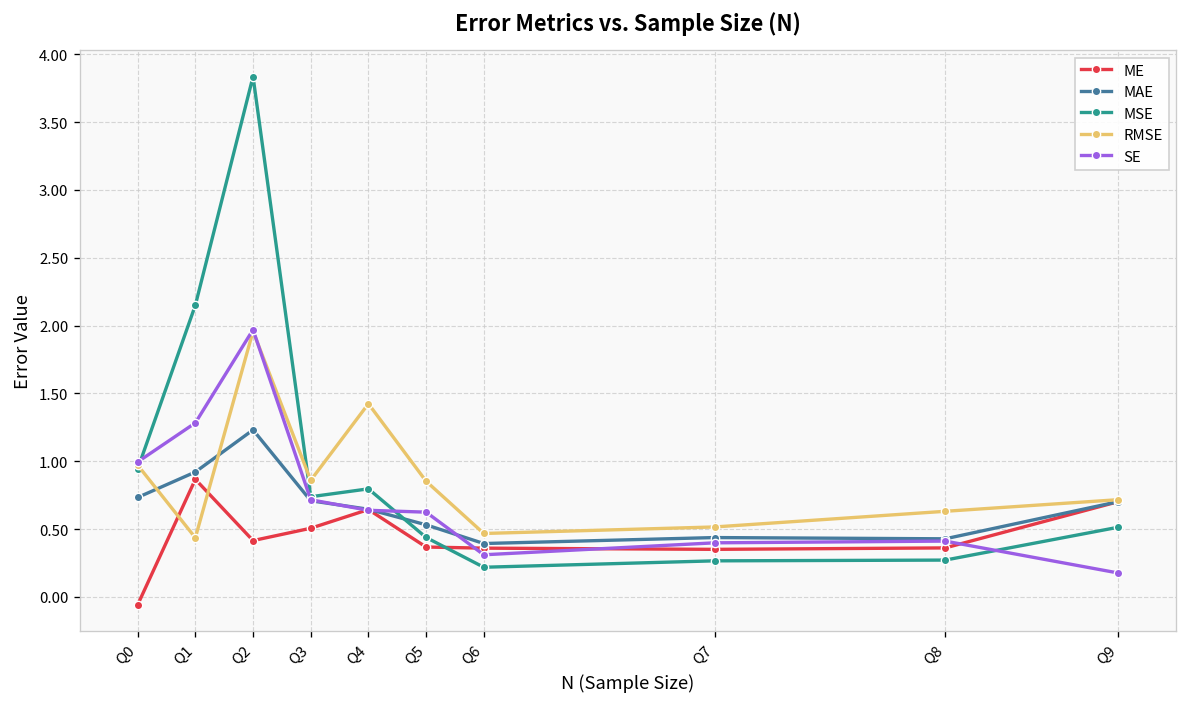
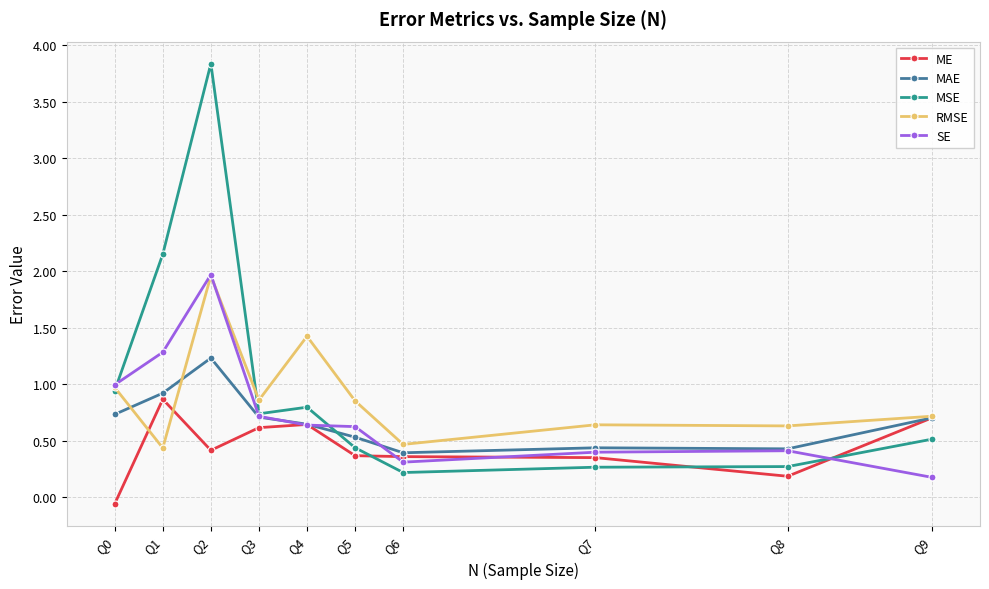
  {
    "ME": {
      "Q0": -0.06,
      "Q1": 0.87,
      "Q2": 0.41,
-     "Q3": 0.51,
+     "Q3": 0.62,
      "Q5": 0.37,
      "Q6": 0.36,
      "Q7": 0.35,
-     "Q8": 0.36
+     "Q8": 0.19
    },
    "RMSE": {
      "Q0": 0.97,
      "Q1": 0.44,
      "Q3": 0.86,
      "Q4": 1.42,
      "Q5": 0.85,
      "Q6": 0.47,
-     "Q7": 0.52,
+     "Q7": 0.64,
      "Q8": 0.63
    },
    "SE": {
      "Q0": 0.99,
      "Q1": 1.28,
      "Q5": 0.62,
      "Q6": 0.31,
      "Q7": 0.40,
      "Q9": 0.18
    }
  }
